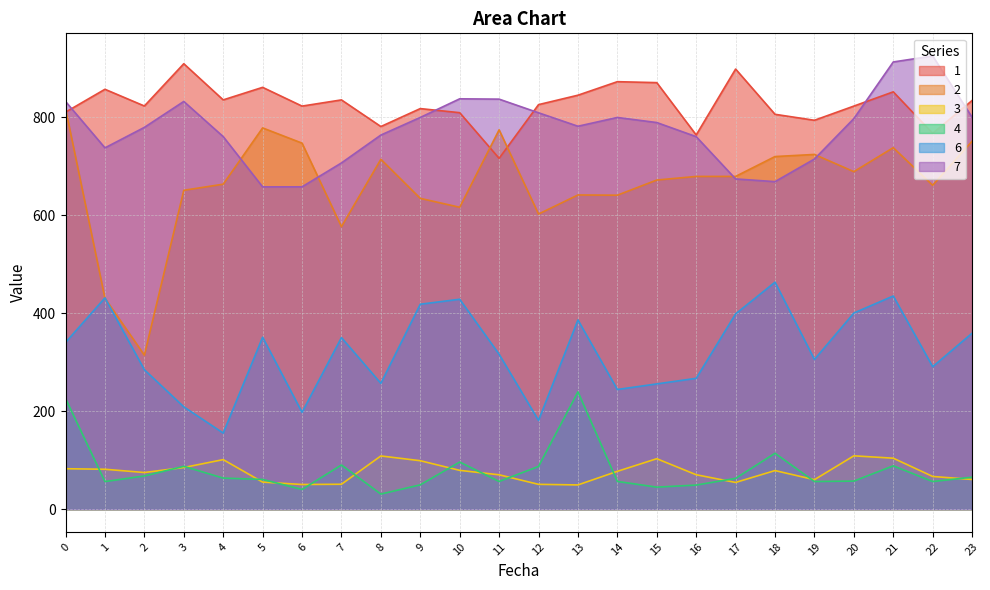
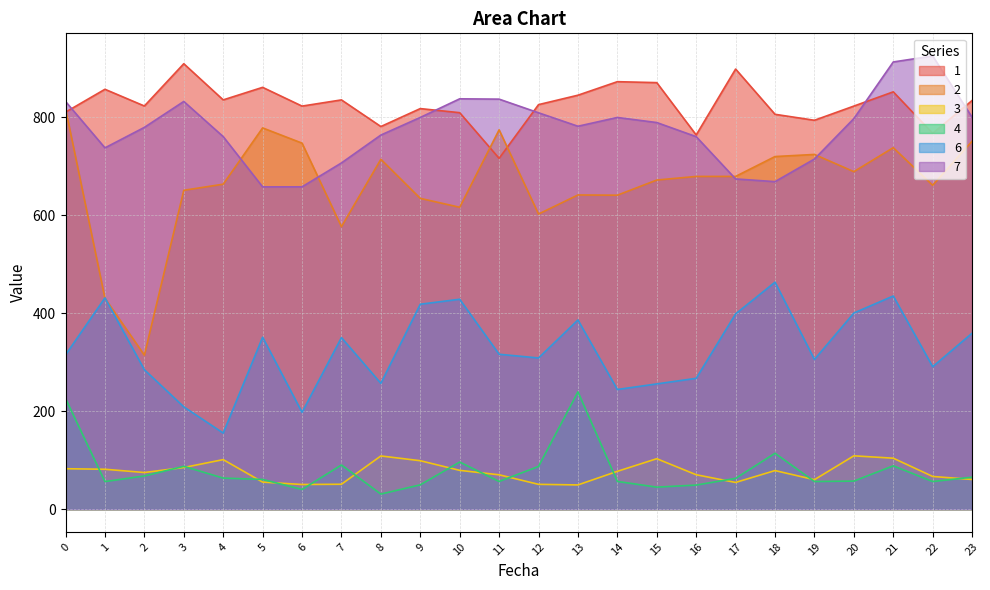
  {
    "3": {
      "0": 80,
      "1": 80,
      "2": 70,
      "4": 100,
      "5": 60,
      "6": 50,
      "7": 50,
      "8": 110,
      "9": 100,
      "10": 80,
      "11": 70,
      "12": 50,
      "13": 50,
      "14": 80,
      "15": 100,
      "16": 70,
      "17": 50,
      "18": 80,
      "20": 110,
      "21": 100,
      "22": 70
    },
    "4": {
      "0": 230,
      "1": 60,
      "2": 70,
      "4": 60,
      "5": 60,
      "6": 40,
      "7": 90,
      "8": 30,
      "9": 50,
      "10": 100,
      "11": 60,
      "12": 90,
      "13": 240,
      "14": 60,
      "15": 40,
      "16": 50,
      "17": 60,
      "18": 110,
      "20": 60,
      "21": 90,
      "22": 60
    },
    "6": {
-     "0": 340,
+     "0": 310,
      "2": 280,
      "3": 210,
      "4": 160,
      "5": 350,
      "6": 200,
      "7": 350,
      "8": 260,
      "9": 420,
      "10": 430,
      "11": 320,
-     "12": 180,
+     "12": 310,
      "13": 390,
      "14": 240,
      "15": 260,
      "16": 270,
      "17": 400,
      "18": 460,
      "19": 310,
      "20": 400,
      "21": 440,
      "22": 290,
      "23": 360
    },
    "7": {
      "0": 830,
      "1": 740,
      "2": 780,
      "3": 830,
      "4": 760,
      "5": 660,
      "6": 660,
      "7": 710,
      "8": 760,
      "9": 800,
      "10": 840,
      "11": 840,
      "12": 810,
      "13": 780,
      "14": 800,
      "15": 790,
      "18": 670,
      "19": 710,
      "20": 800,
      "21": 910,
      "23": 800
    }
  }
